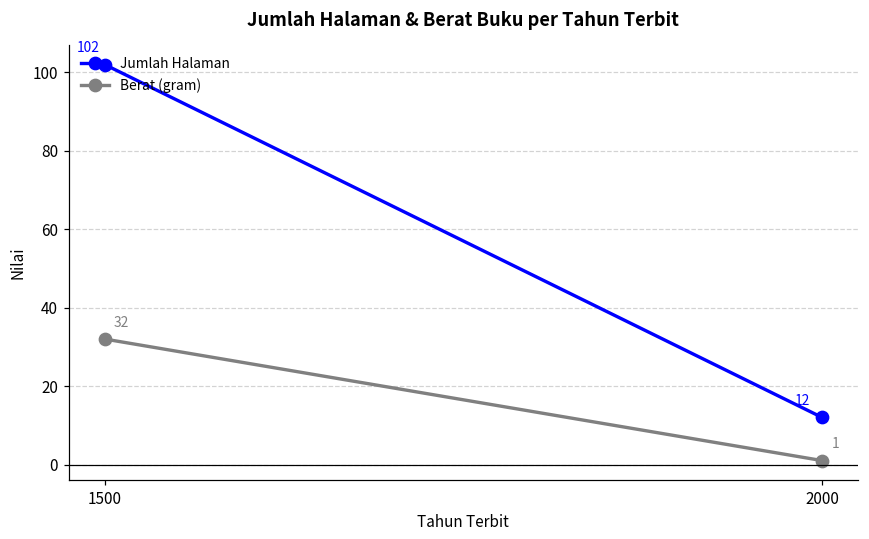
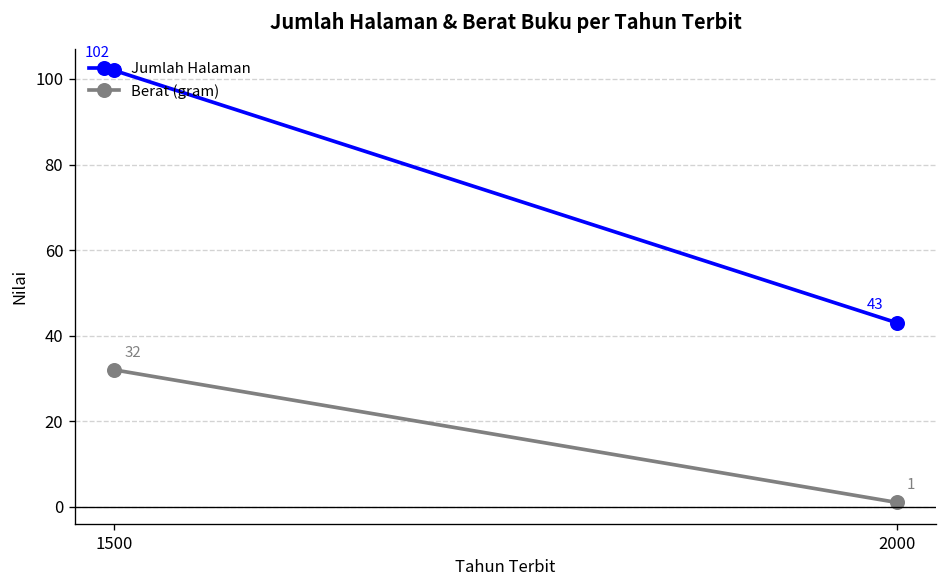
  {
    "Jumlah Halaman": {
      "1500": 102,
-     "2000": 12
+     "2000": 43
    },
    "Berat (gram)": {
      "1500": 32,
      "2000": 1
    }
  }
